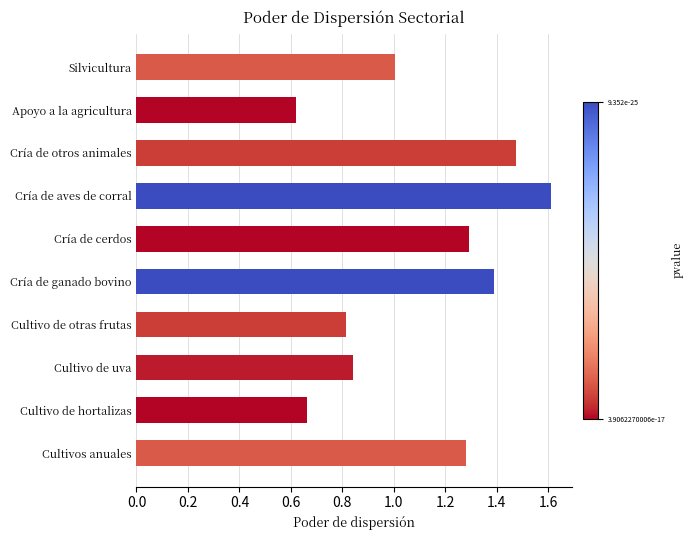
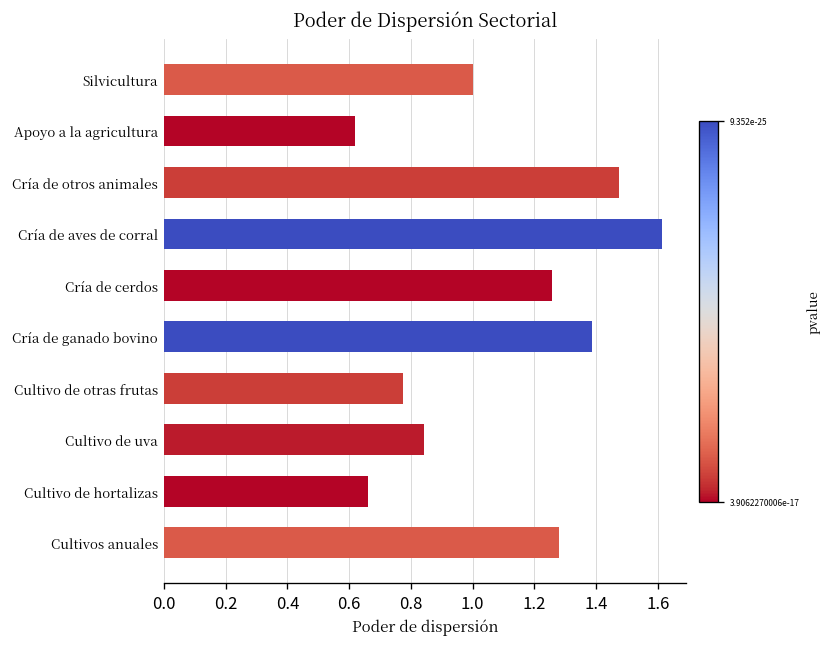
  {
    "Silvicultura": 1.00,
    "Apoyo a la agricultura": 0.62,
    "Cría de otros animales": 1.48,
    "Cría de aves de corral": 1.61,
-   "Cría de cerdos": 1.29,
+   "Cría de cerdos": 1.26,
    "Cría de ganado bovino": 1.39,
-   "Cultivo de otras frutas": 0.81,
+   "Cultivo de otras frutas": 0.78,
    "Cultivo de uva": 0.84,
    "Cultivo de hortalizas": 0.66,
    "Cultivos anuales": 1.28
  }
